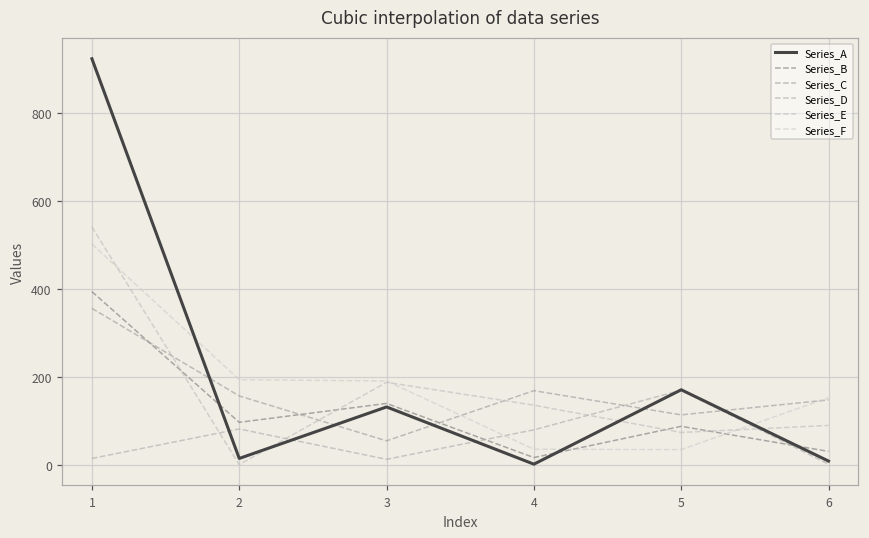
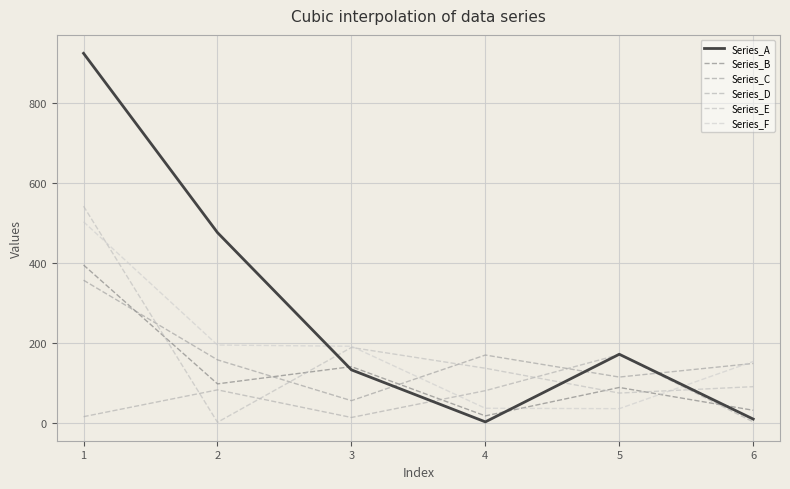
  {
    "Series_A": {
      "1": 920,
-     "2": 20,
+     "2": 480,
      "3": 130,
      "4": 0,
      "6": 10
    }
  }
